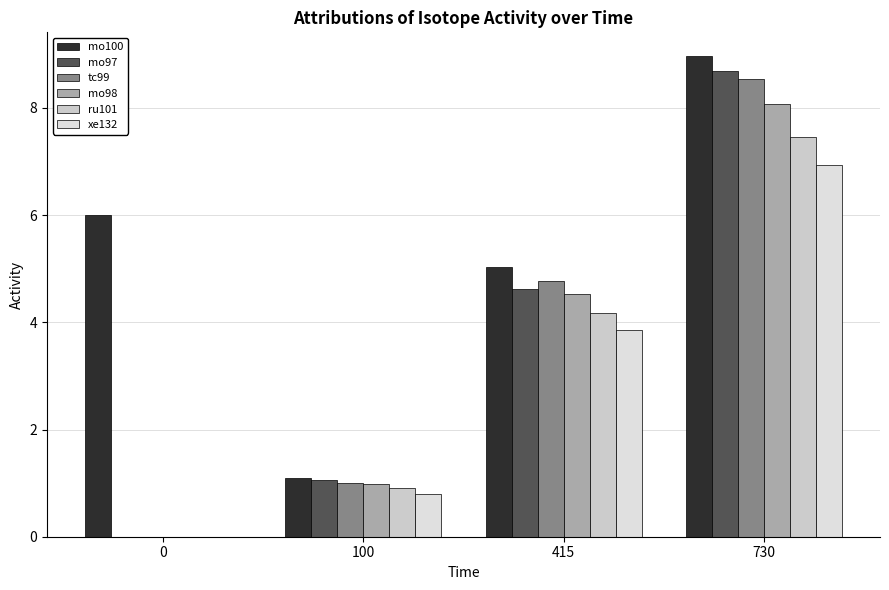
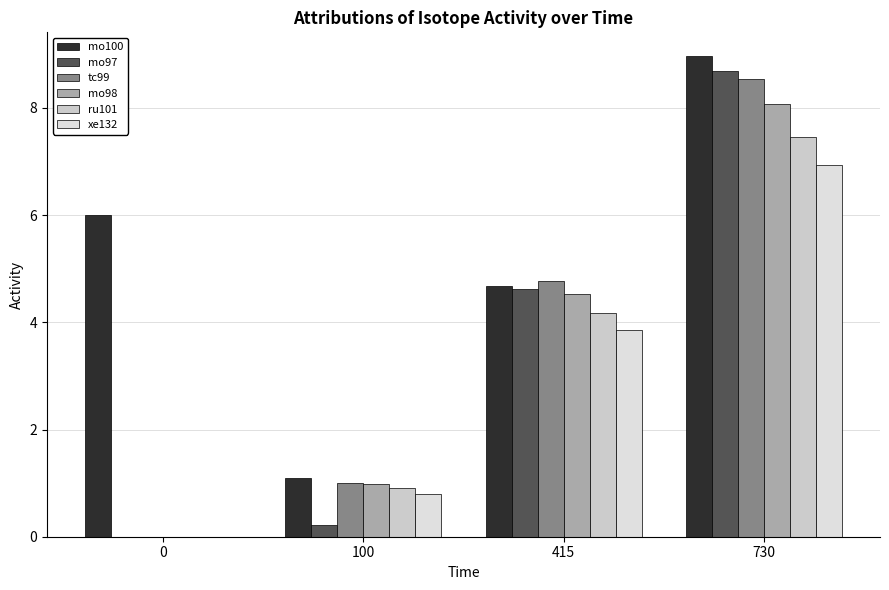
  {
    "mo100": {
      "0": 6.0,
      "100": 1.1,
-     "415": 5.0,
+     "415": 4.7,
      "730": 9.0
    },
    "mo97": {
-     "100": 1.1,
+     "100": 0.2,
      "415": 4.6,
      "730": 8.7
    }
  }
